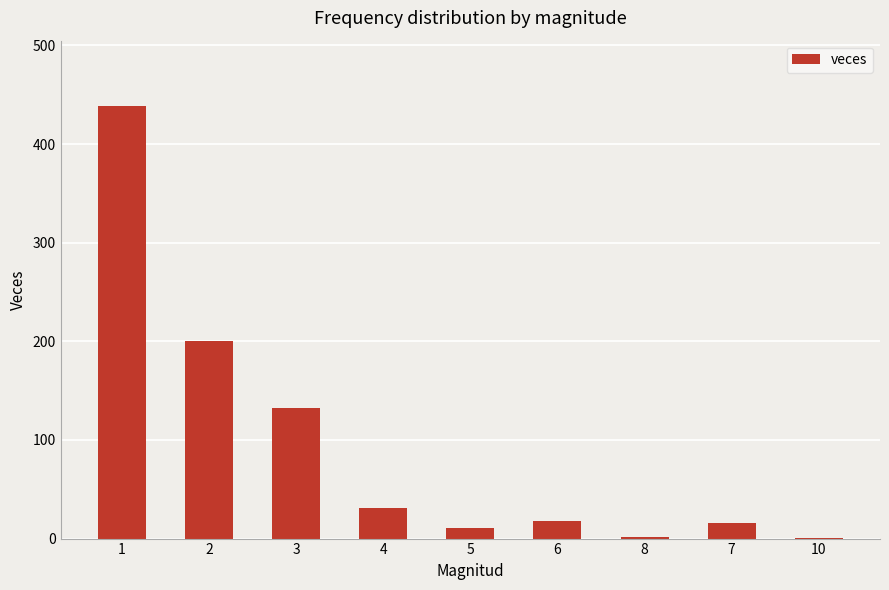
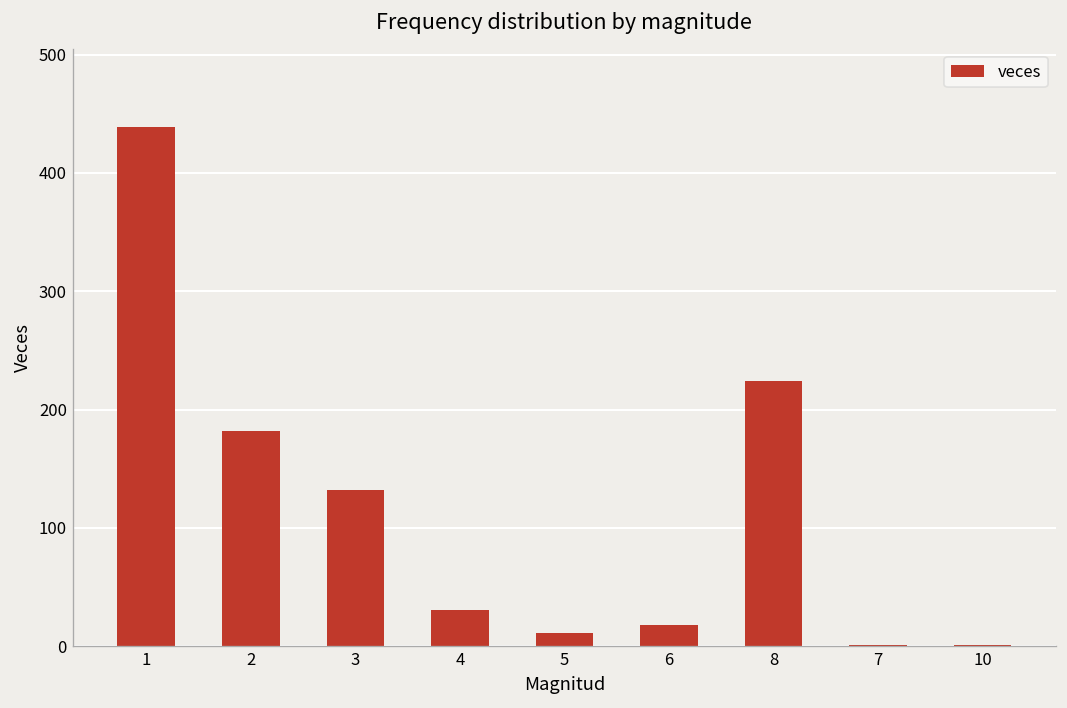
  {
    "1": 440,
-   "2": 200,
+   "2": 180,
    "3": 130,
    "4": 30,
    "5": 10,
    "6": 20,
-   "8": 0,
-   "7": 20
+   "8": 220,
+   "7": 0
  }
